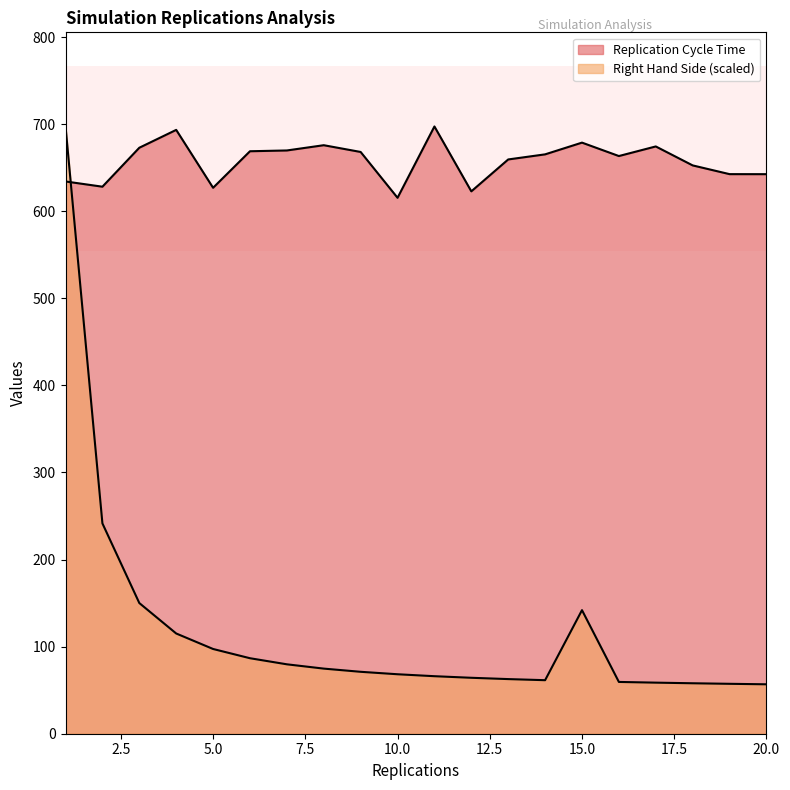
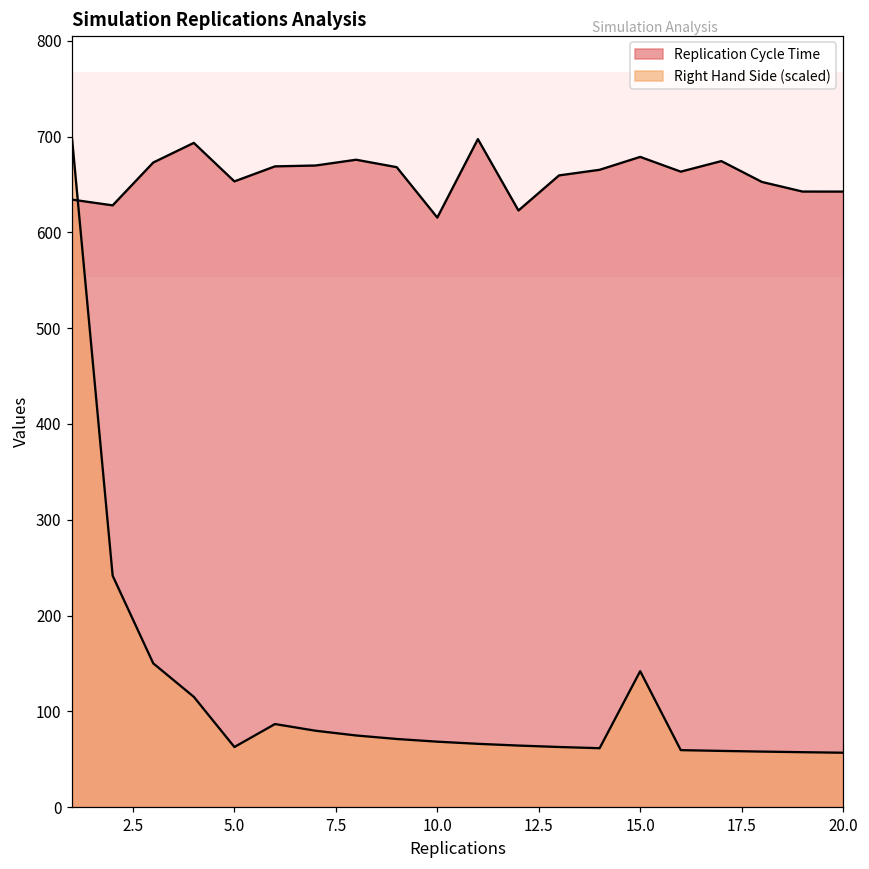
  {
    "Replication Cycle Time": {
-     "5.0": 630,
+     "5.0": 650,
      "10.0": 620,
      "15.0": 680,
      "20.0": 640
    },
    "Right Hand Side (scaled)": {
-     "5.0": 100,
+     "5.0": 60,
      "10.0": 70,
      "15.0": 140,
      "20.0": 60
    }
  }
